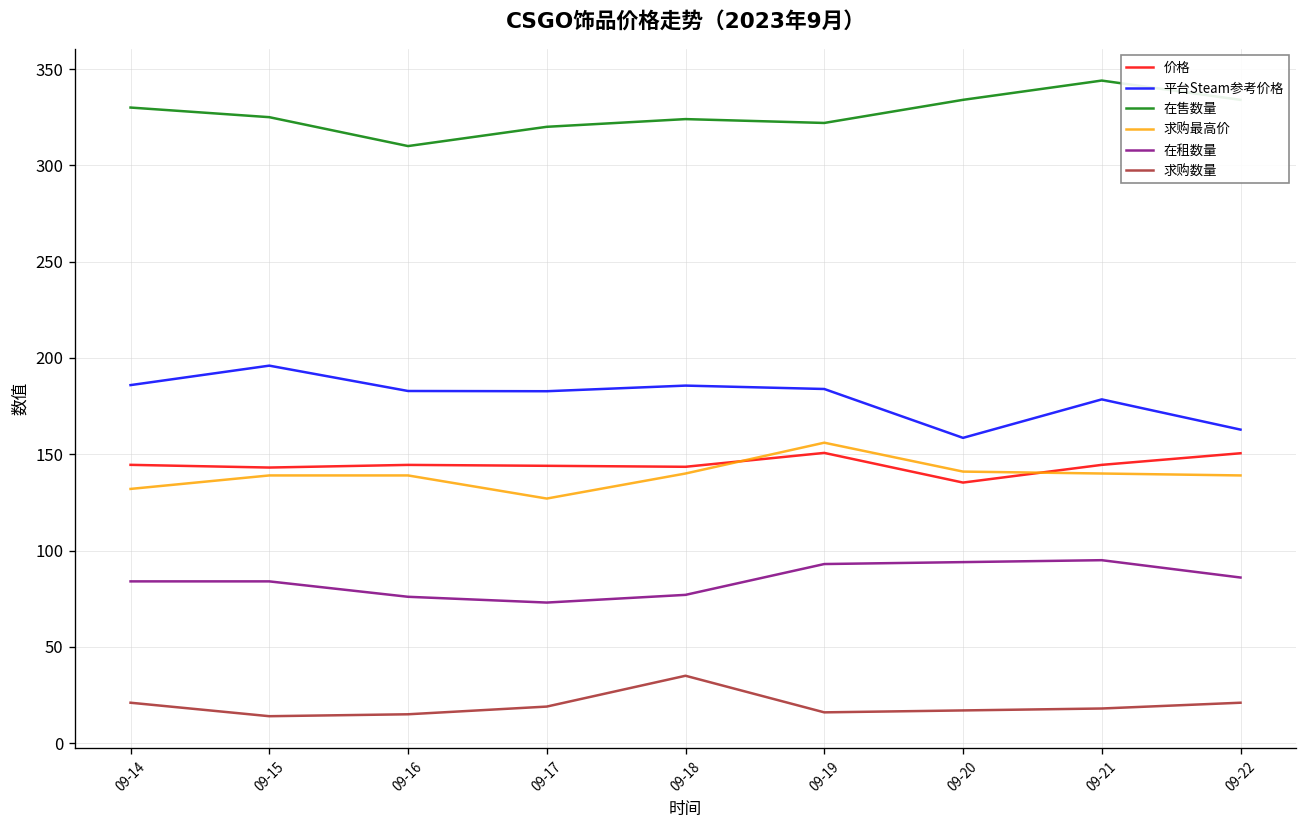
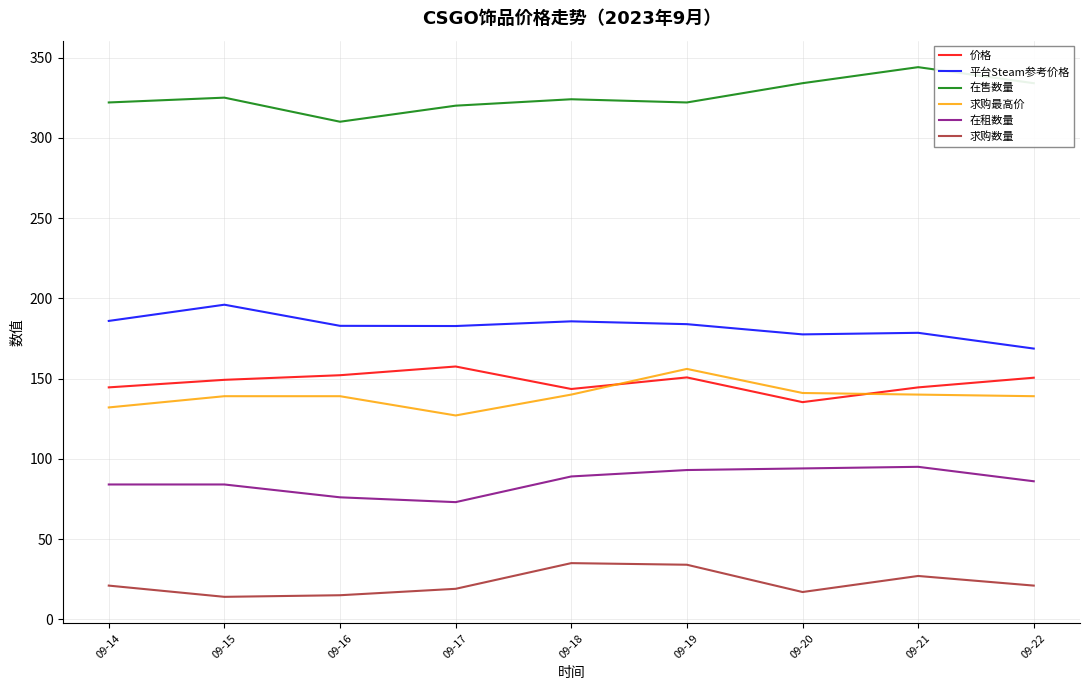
  {
    "价格": {
      "09-14": 145,
-     "09-15": 143,
-     "09-16": 144,
-     "09-17": 144,
+     "09-15": 149,
+     "09-16": 152,
+     "09-17": 158,
      "09-18": 143,
      "09-19": 151,
      "09-20": 135,
      "09-21": 144,
      "09-22": 151
    },
    "平台Steam参考价格": {
      "09-14": 186,
      "09-15": 196,
      "09-16": 183,
      "09-17": 183,
      "09-18": 186,
      "09-19": 184,
-     "09-20": 159,
+     "09-20": 178,
      "09-21": 178,
-     "09-22": 163
+     "09-22": 169
    },
    "在售数量": {
-     "09-14": 330,
+     "09-14": 322,
      "09-15": 325,
      "09-16": 310,
      "09-17": 320,
      "09-18": 324,
      "09-19": 322,
      "09-20": 334,
      "09-21": 344
    },
    "求购最高价": {
      "09-14": 132,
      "09-15": 139,
      "09-16": 139,
      "09-17": 127,
      "09-18": 140,
      "09-19": 156,
      "09-20": 141,
      "09-21": 140,
      "09-22": 139
    },
    "在租数量": {
      "09-14": 84,
      "09-15": 84,
      "09-16": 76,
      "09-17": 73,
-     "09-18": 77,
+     "09-18": 89,
      "09-19": 93,
      "09-20": 94,
      "09-21": 95,
      "09-22": 86
    },
    "求购数量": {
      "09-14": 21,
      "09-15": 14,
      "09-16": 15,
      "09-17": 19,
      "09-18": 35,
-     "09-19": 16,
+     "09-19": 34,
      "09-20": 17,
-     "09-21": 18,
+     "09-21": 27,
      "09-22": 21
    }
  }
